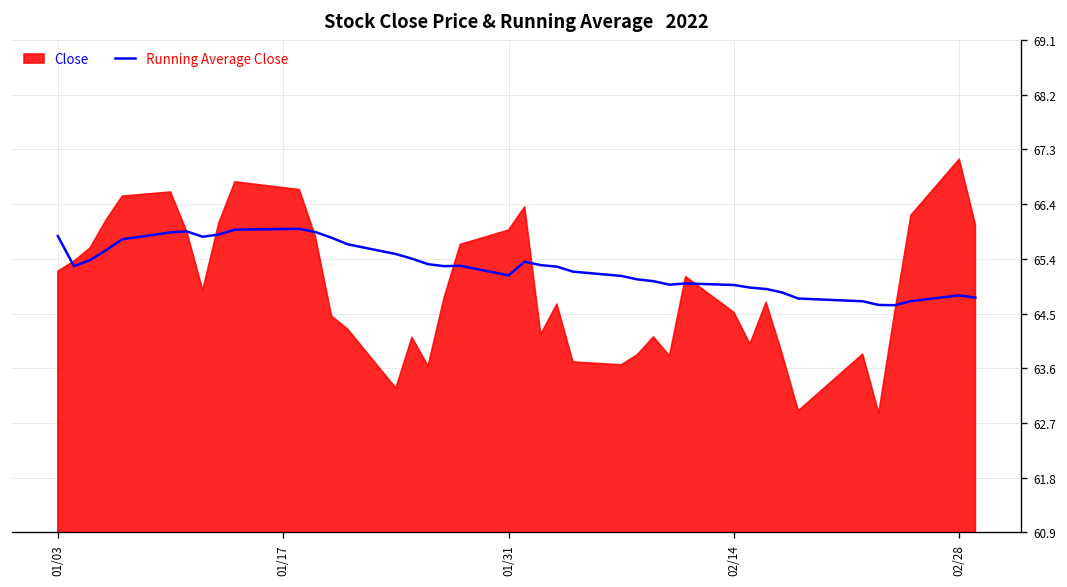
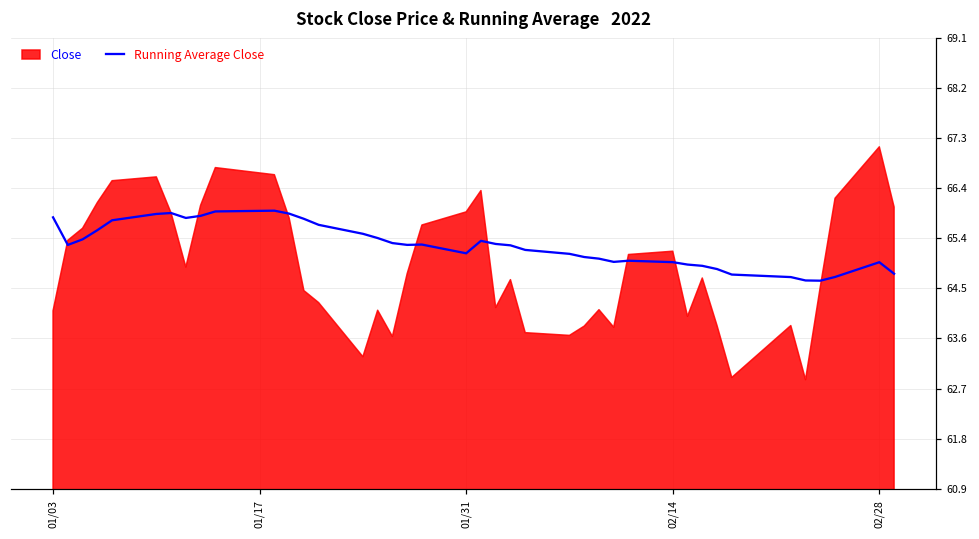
  {
    "Close": {
-     "01/03": 65.2,
+     "01/03": 64.1,
      "01/31": 65.9,
-     "02/14": 64.5,
+     "02/14": 65.2,
      "02/28": 67.1
    },
    "Running Average Close": {
      "01/03": 65.8,
      "01/31": 65.2,
      "02/14": 65.0,
-     "02/28": 64.8
+     "02/28": 65.0
    }
  }
